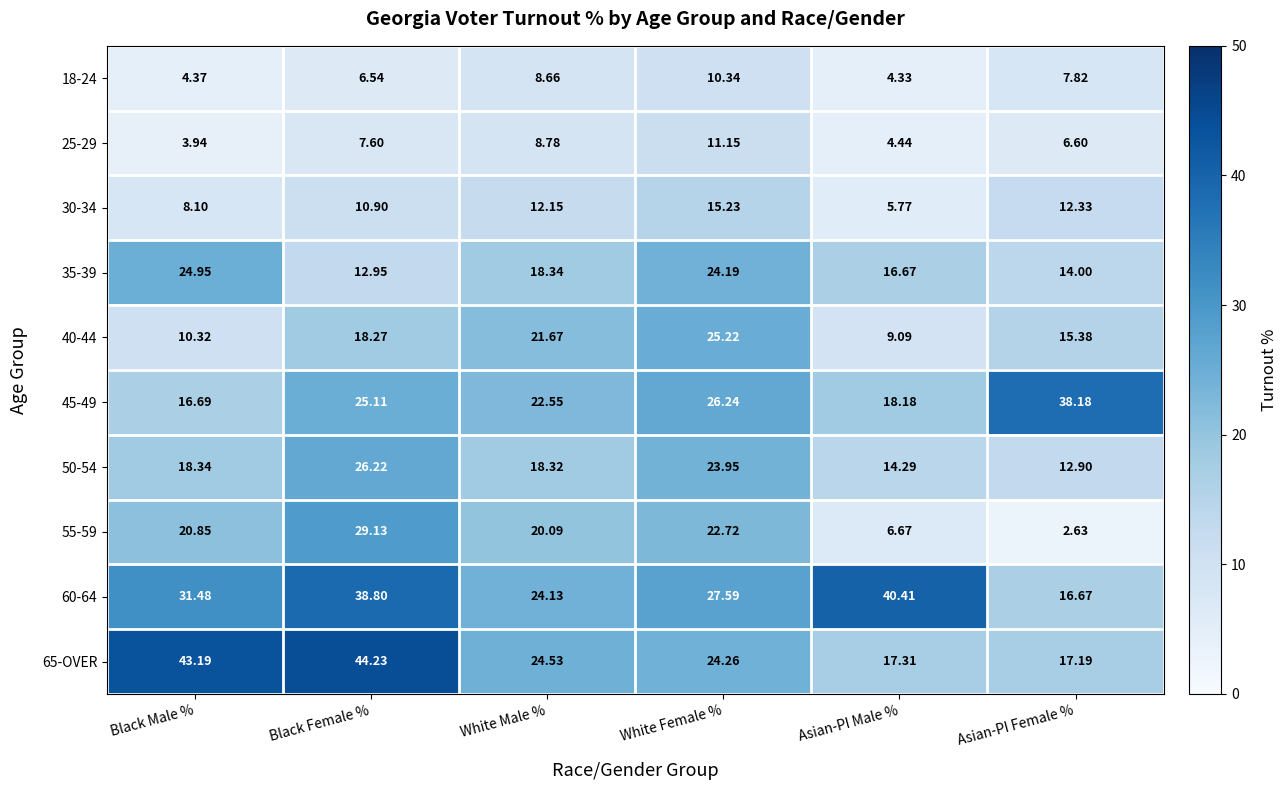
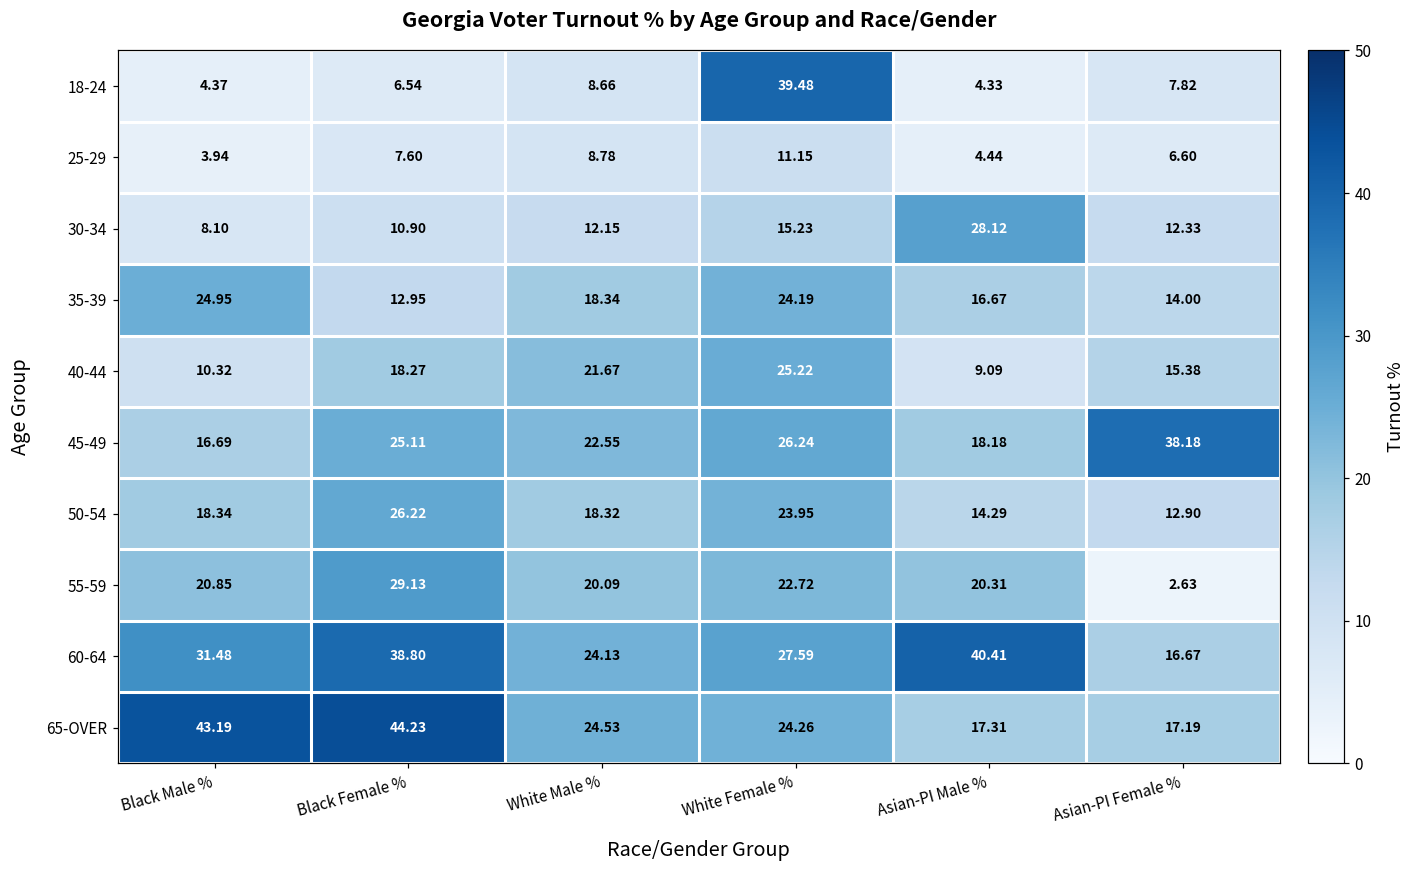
  {
    "18-24": {
      "Black Male %": 4.37,
      "Black Female %": 6.54,
      "White Male %": 8.66,
-     "White Female %": 10.34,
+     "White Female %": 39.48,
      "Asian-PI Male %": 4.33,
      "Asian-PI Female %": 7.82
    },
    "25-29": {
      "Black Male %": 3.94,
      "Black Female %": 7.60,
      "White Male %": 8.78,
      "White Female %": 11.15,
      "Asian-PI Male %": 4.44,
      "Asian-PI Female %": 6.60
    },
    "30-34": {
      "Black Male %": 8.10,
      "Black Female %": 10.90,
      "White Male %": 12.15,
      "White Female %": 15.23,
-     "Asian-PI Male %": 5.77,
+     "Asian-PI Male %": 28.12,
      "Asian-PI Female %": 12.33
    },
    "35-39": {
      "Black Male %": 24.95,
      "Black Female %": 12.95,
      "White Male %": 18.34,
      "White Female %": 24.19,
      "Asian-PI Male %": 16.67,
      "Asian-PI Female %": 14.00
    },
    "40-44": {
      "Black Male %": 10.32,
      "Black Female %": 18.27,
      "White Male %": 21.67,
      "White Female %": 25.22,
      "Asian-PI Male %": 9.09,
      "Asian-PI Female %": 15.38
    },
    "45-49": {
      "Black Male %": 16.69,
      "Black Female %": 25.11,
      "White Male %": 22.55,
      "White Female %": 26.24,
      "Asian-PI Male %": 18.18,
      "Asian-PI Female %": 38.18
    },
    "50-54": {
      "Black Male %": 18.34,
      "Black Female %": 26.22,
      "White Male %": 18.32,
      "White Female %": 23.95,
      "Asian-PI Male %": 14.29,
      "Asian-PI Female %": 12.90
    },
    "55-59": {
      "Black Male %": 20.85,
      "Black Female %": 29.13,
      "White Male %": 20.09,
      "White Female %": 22.72,
-     "Asian-PI Male %": 6.67,
+     "Asian-PI Male %": 20.31,
      "Asian-PI Female %": 2.63
    },
    "60-64": {
      "Black Male %": 31.48,
      "Black Female %": 38.80,
      "White Male %": 24.13,
      "White Female %": 27.59,
      "Asian-PI Male %": 40.41,
      "Asian-PI Female %": 16.67
    },
    "65-OVER": {
      "Black Male %": 43.19,
      "Black Female %": 44.23,
      "White Male %": 24.53,
      "White Female %": 24.26,
      "Asian-PI Male %": 17.31,
      "Asian-PI Female %": 17.19
    }
  }
